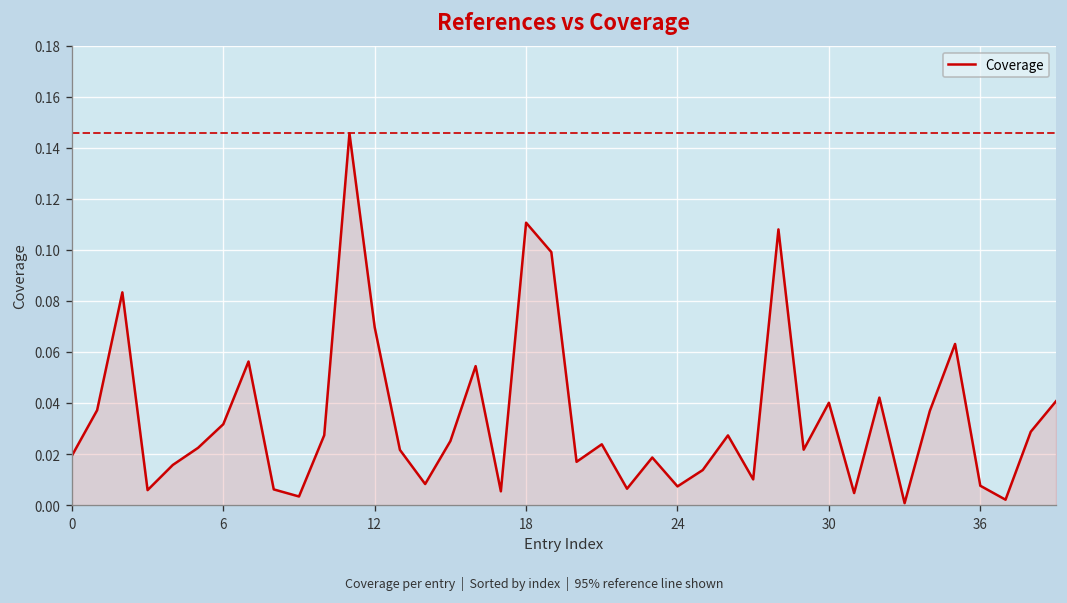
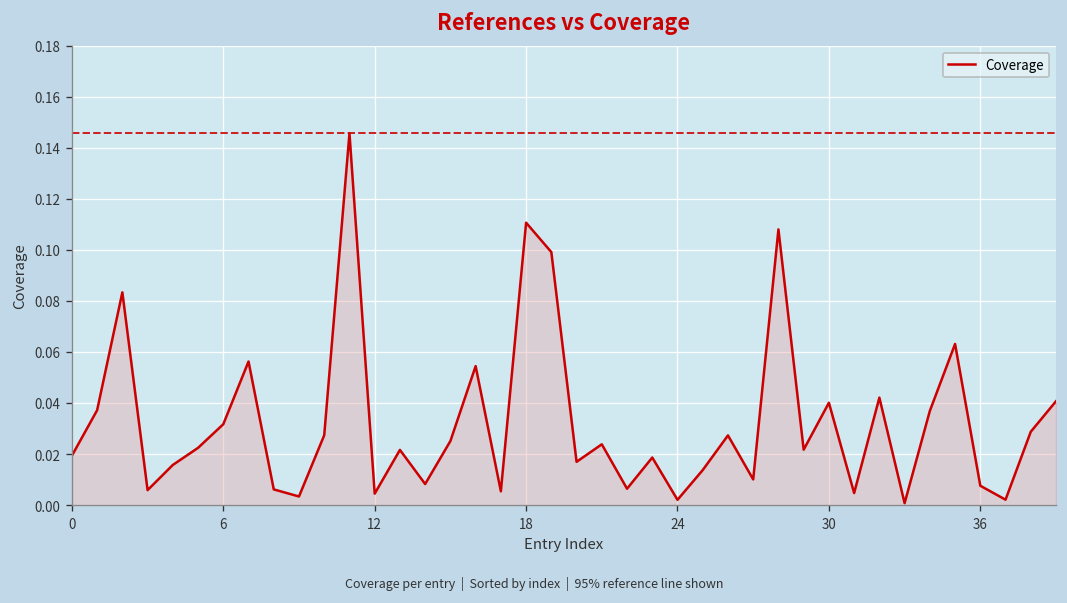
  {
    "0": 0.019,
    "6": 0.032,
-   "12": 0.070,
+   "12": 0.005,
    "18": 0.111,
-   "24": 0.007,
+   "24": 0.002,
    "30": 0.040,
    "36": 0.008
  }
